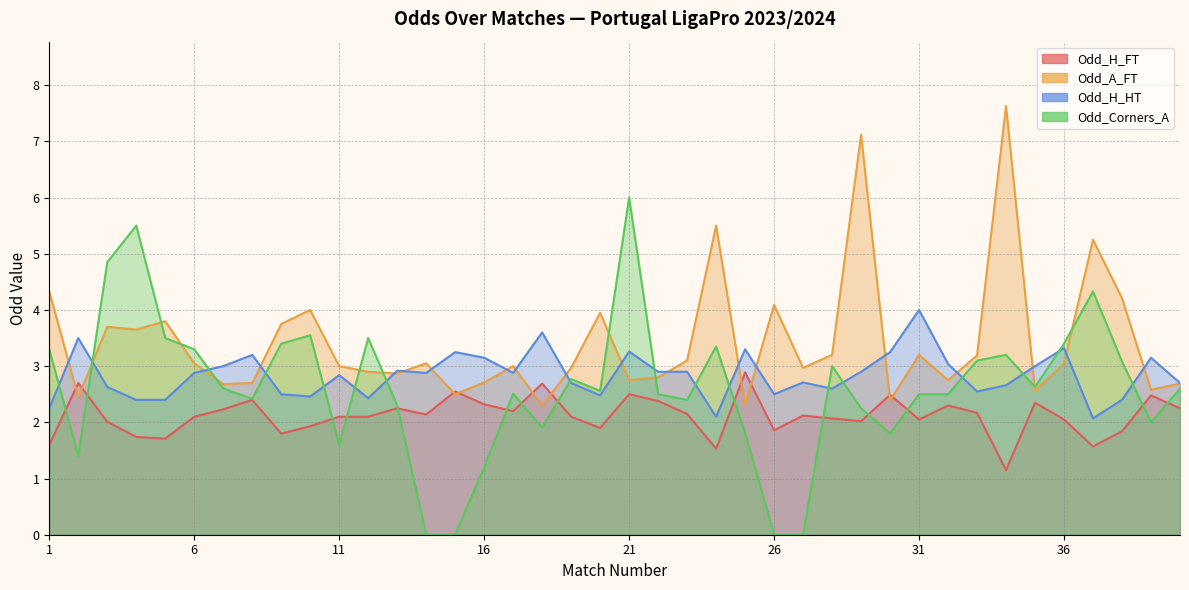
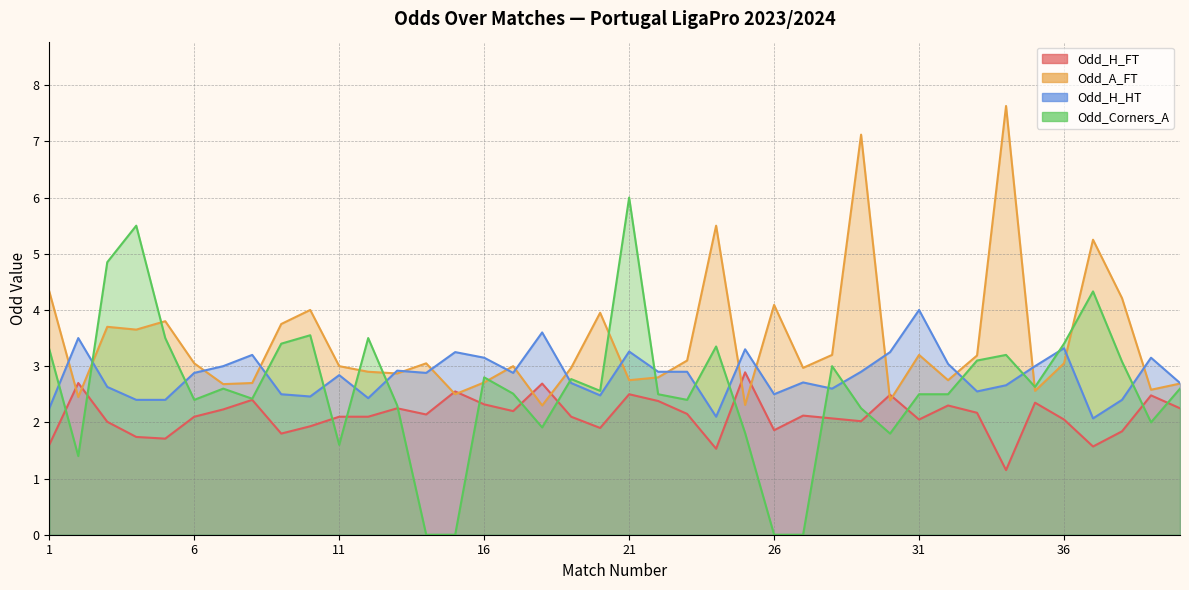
  {
    "Odd_H_HT": {
      "1": 2.3,
      "6": 2.9,
      "11": 2.8,
      "16": 3.2,
      "21": 3.3,
      "26": 2.5,
      "31": 4.0,
      "36": 3.3
    },
    "Odd_Corners_A": {
      "1": 3.3,
-     "6": 3.3,
+     "6": 2.4,
      "11": 1.6,
-     "16": 1.2,
+     "16": 2.8,
      "21": 6.0,
      "26": 0.0,
      "31": 2.5,
      "36": 3.4
    }
  }
